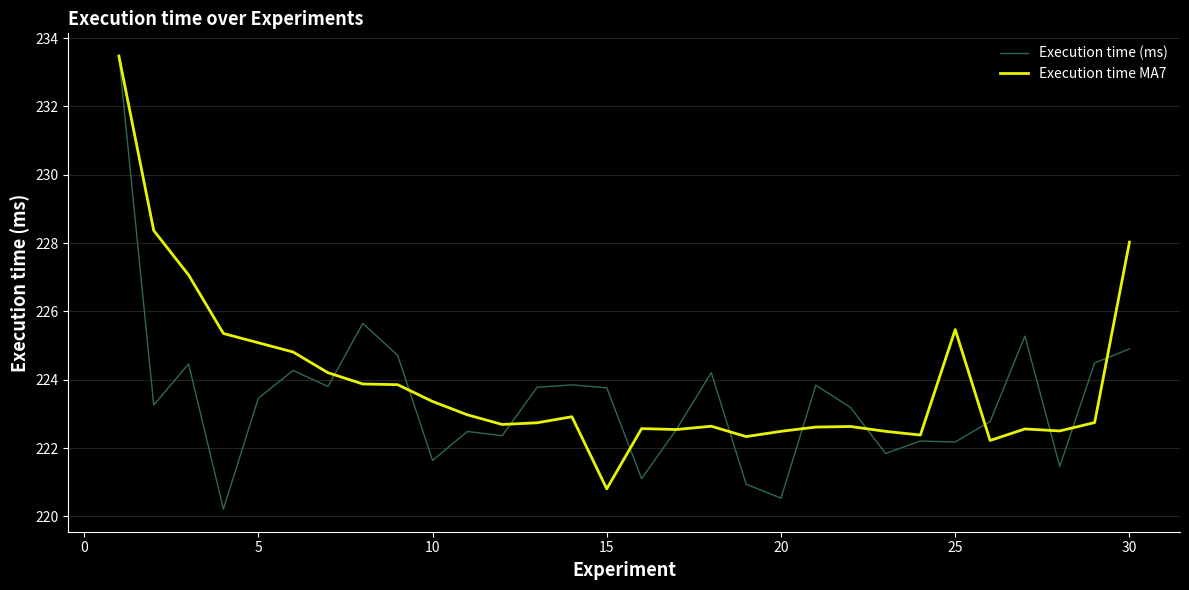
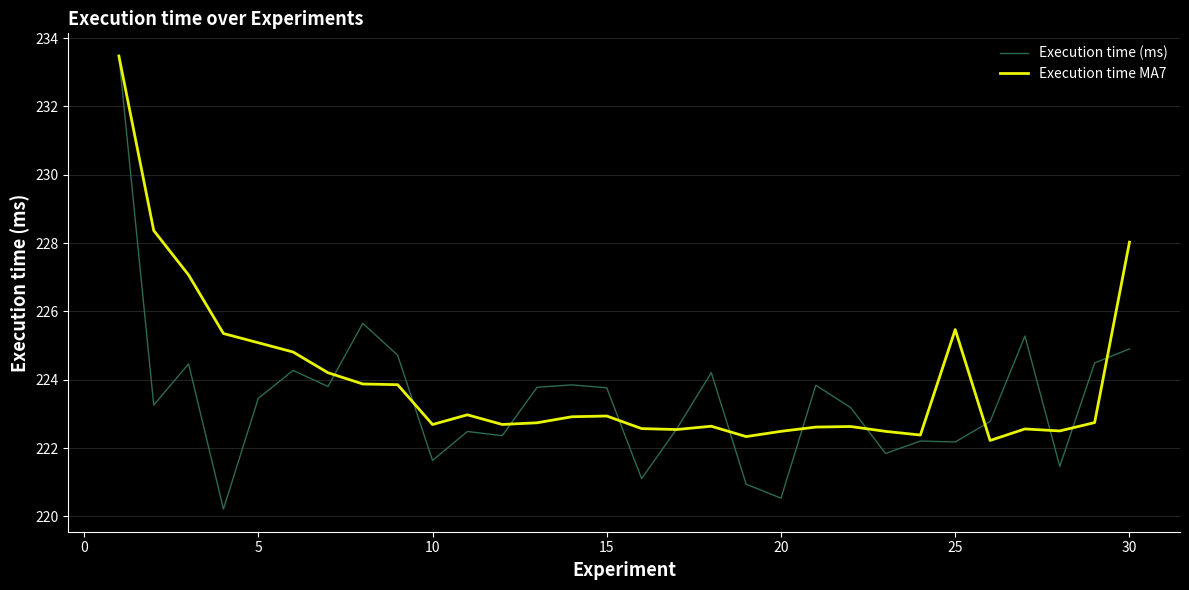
  {
    "Execution time (ms)": {
      "5": 223.5,
      "10": 221.6,
      "15": 223.8,
      "20": 220.5,
      "25": 222.2,
      "30": 224.9
    },
    "Execution time MA7": {
      "5": 225.1,
-     "10": 223.4,
-     "15": 220.8,
+     "10": 222.7,
+     "15": 222.9,
      "20": 222.5,
      "25": 225.5,
      "30": 228.0
    }
  }
